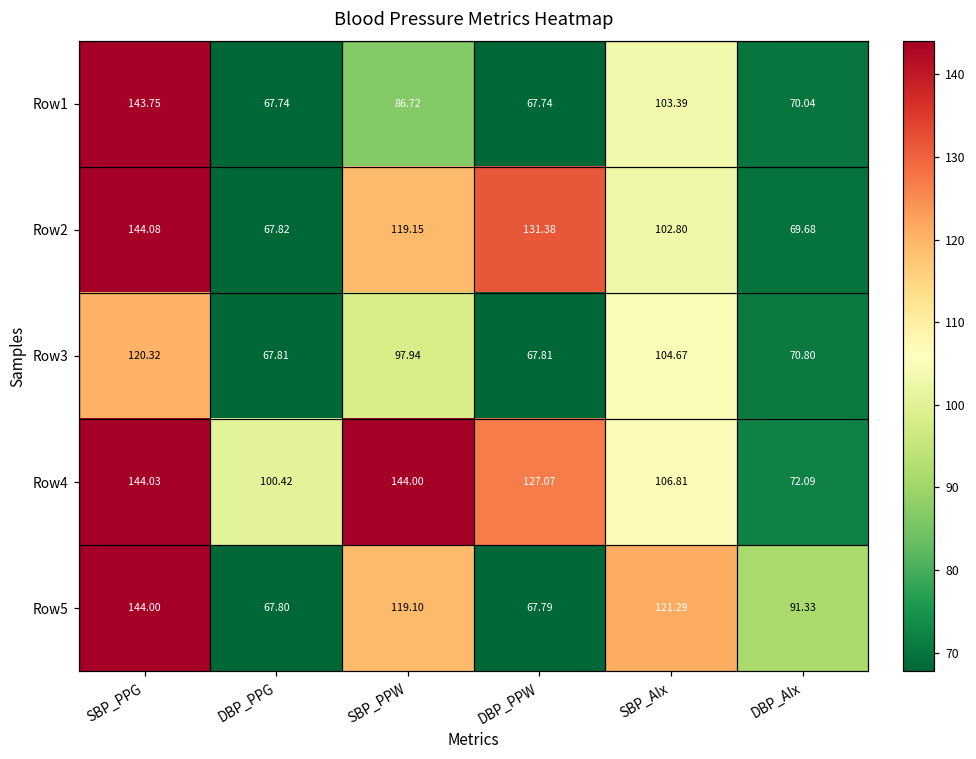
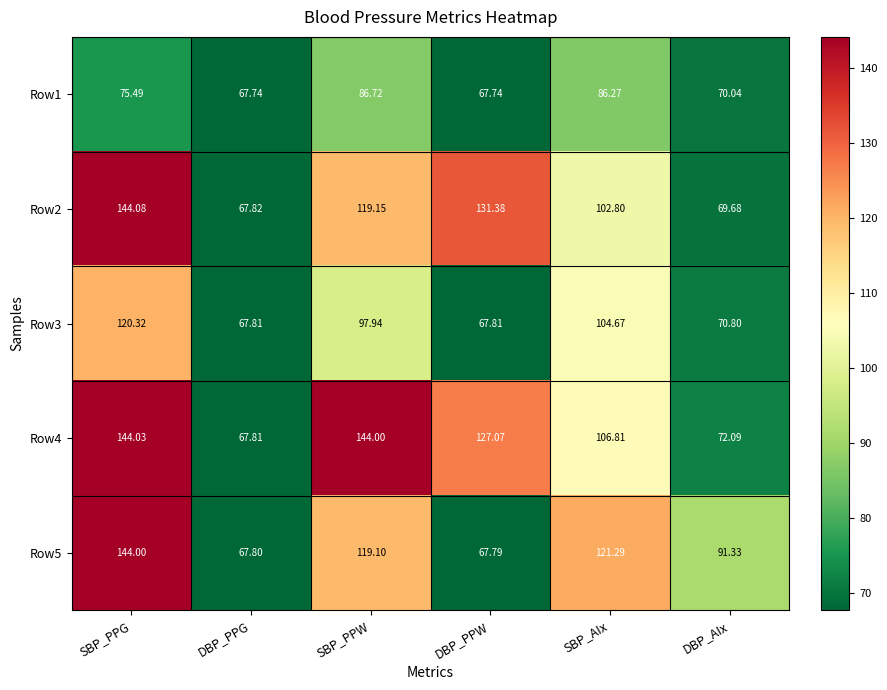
  {
    "Row1": {
-     "SBP_PPG": 143.75,
+     "SBP_PPG": 75.49,
      "DBP_PPG": 67.74,
      "SBP_PPW": 86.72,
      "DBP_PPW": 67.74,
-     "SBP_AIx": 103.39,
+     "SBP_AIx": 86.27,
      "DBP_AIx": 70.04
    },
    "Row2": {
      "SBP_PPG": 144.08,
      "DBP_PPG": 67.82,
      "SBP_PPW": 119.15,
      "DBP_PPW": 131.38,
      "SBP_AIx": 102.80,
      "DBP_AIx": 69.68
    },
    "Row3": {
      "SBP_PPG": 120.32,
      "DBP_PPG": 67.81,
      "SBP_PPW": 97.94,
      "DBP_PPW": 67.81,
      "SBP_AIx": 104.67,
      "DBP_AIx": 70.80
    },
    "Row4": {
      "SBP_PPG": 144.03,
-     "DBP_PPG": 100.42,
+     "DBP_PPG": 67.81,
      "SBP_PPW": 144.00,
      "DBP_PPW": 127.07,
      "SBP_AIx": 106.81,
      "DBP_AIx": 72.09
    },
    "Row5": {
      "SBP_PPG": 144.00,
      "DBP_PPG": 67.80,
      "SBP_PPW": 119.10,
      "DBP_PPW": 67.79,
      "SBP_AIx": 121.29,
      "DBP_AIx": 91.33
    }
  }
